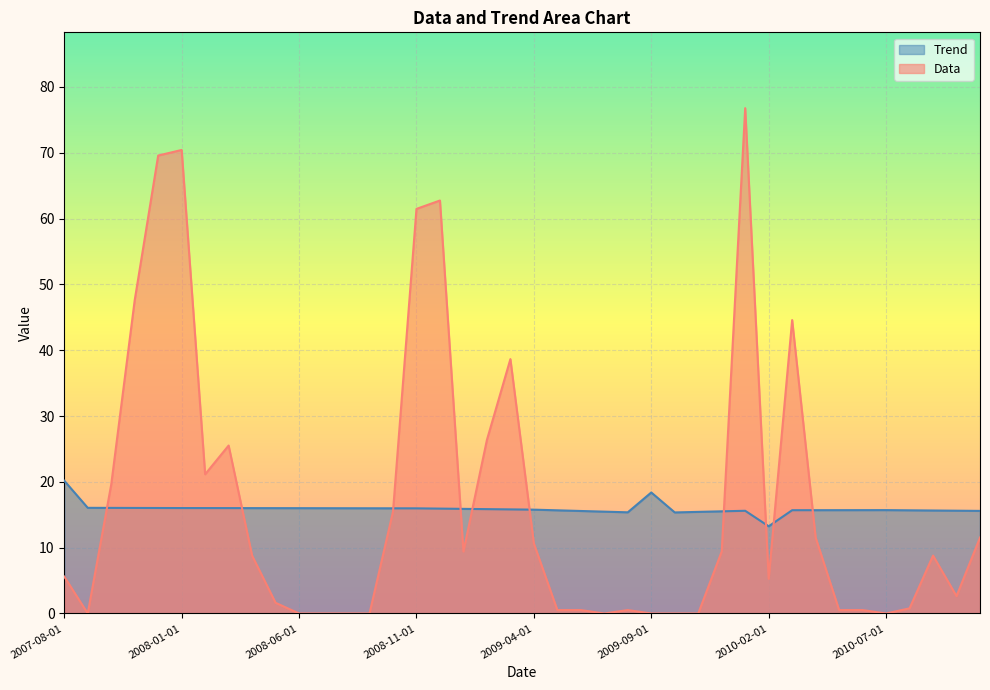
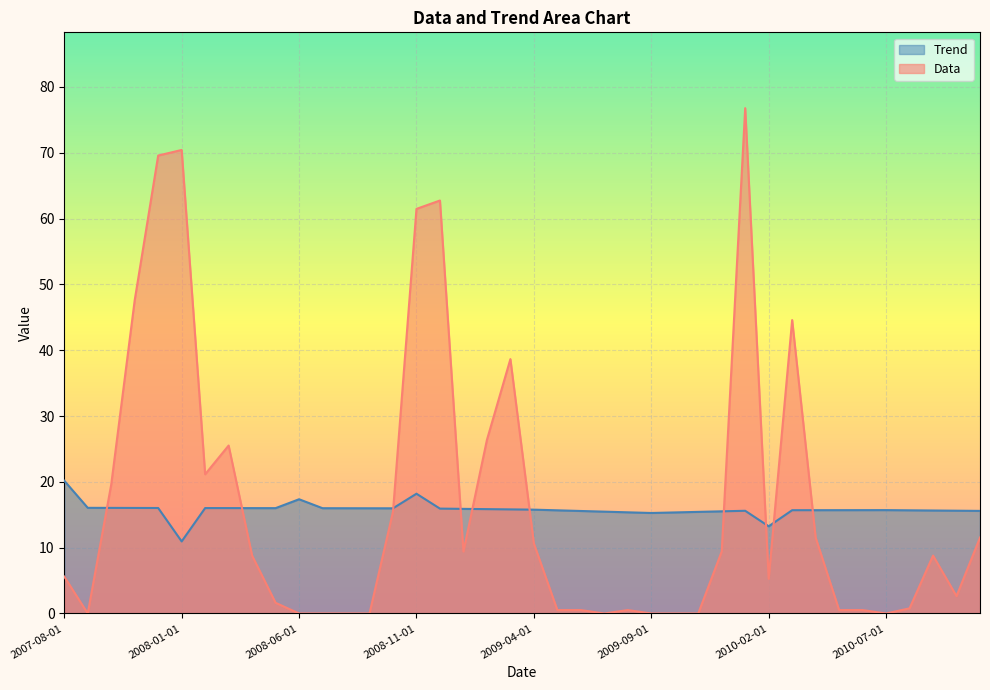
  {
    "Trend": {
      "2007-08-01": 20,
-     "2008-01-01": 16,
-     "2008-06-01": 16,
-     "2008-11-01": 16,
+     "2008-01-01": 11,
+     "2008-06-01": 17,
+     "2008-11-01": 18,
      "2009-04-01": 16,
-     "2009-09-01": 18,
+     "2009-09-01": 15,
      "2010-02-01": 13,
      "2010-07-01": 16
    },
    "Data": {
      "2007-08-01": 6,
      "2008-01-01": 70,
      "2008-06-01": 0,
      "2008-11-01": 61,
      "2009-04-01": 11,
      "2009-09-01": 0,
      "2010-02-01": 5,
      "2010-07-01": 0
    }
  }
